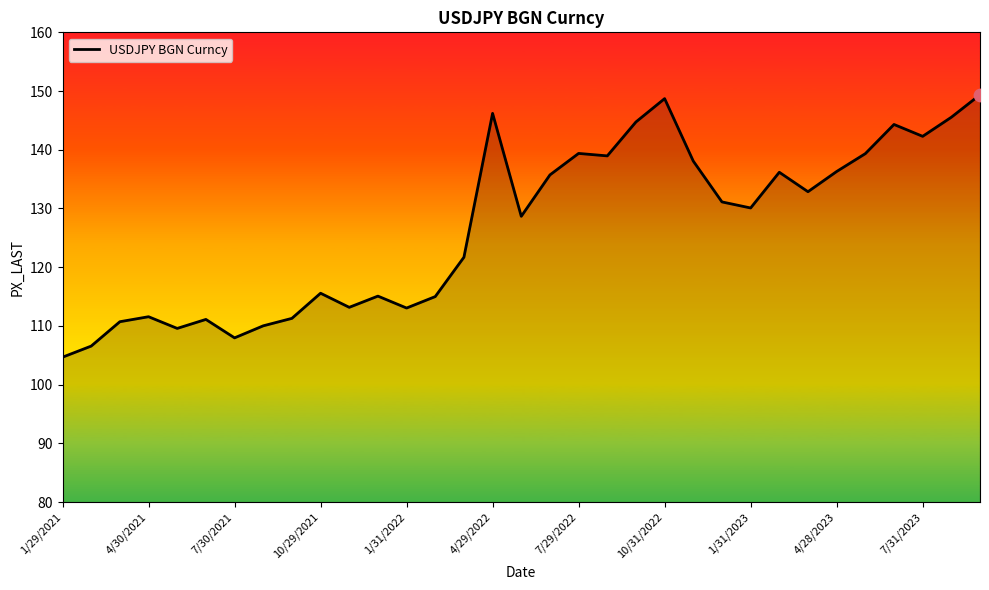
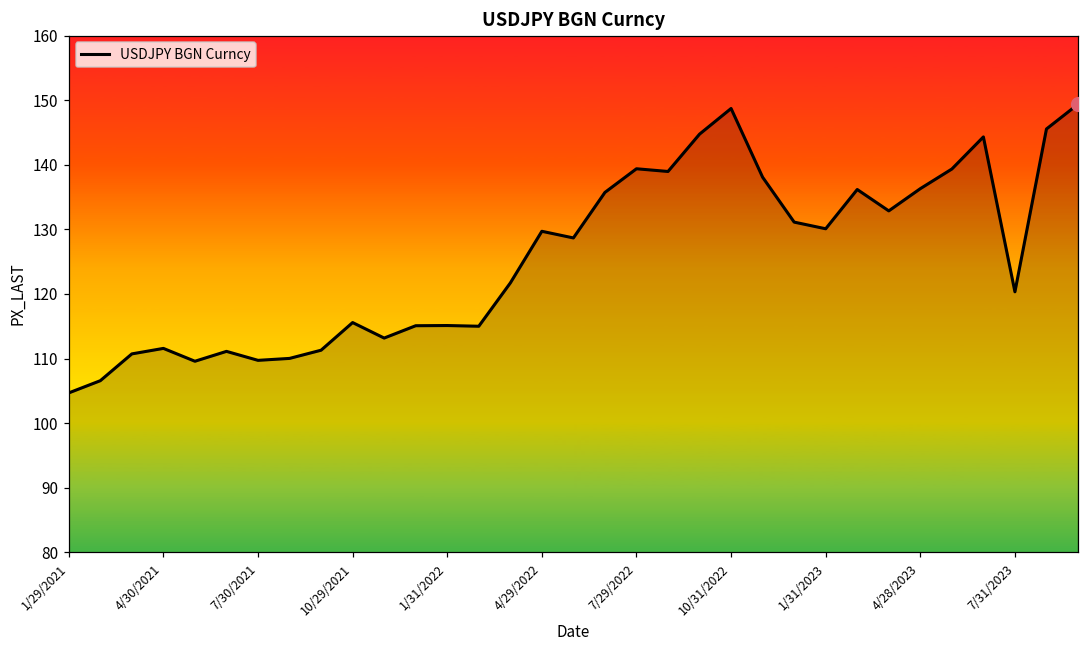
  {
    "USDJPY BGN Curncy": {
      "1/29/2021": 105,
      "4/30/2021": 112,
-     "7/30/2021": 108,
+     "7/30/2021": 110,
      "10/29/2021": 116,
-     "1/31/2022": 113,
-     "4/29/2022": 146,
+     "1/31/2022": 115,
+     "4/29/2022": 130,
      "7/29/2022": 139,
      "10/31/2022": 149,
      "1/31/2023": 130,
      "4/28/2023": 136,
-     "7/31/2023": 142
+     "7/31/2023": 120
    }
  }
